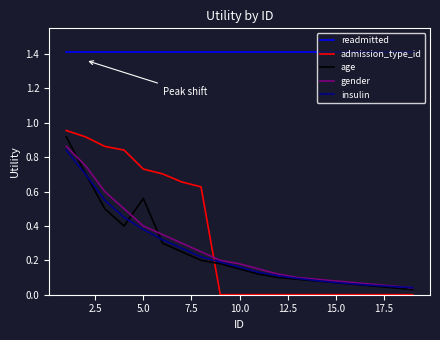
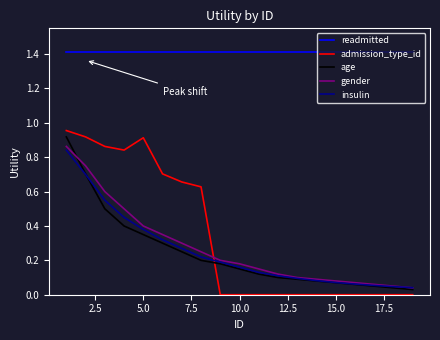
  {
    "readmitted": {
      "5.0": 1.41,
      "10.0": 1.41
    },
    "admission_type_id": {
-     "5.0": 0.73,
+     "5.0": 0.91,
      "10.0": 0.00,
      "15.0": 0.00
    },
    "age": {
-     "5.0": 0.56
+     "5.0": 0.35
    },
    "gender": {
      "5.0": 0.40,
      "10.0": 0.18
    },
    "insulin": {
      "5.0": 0.38
    }
  }
